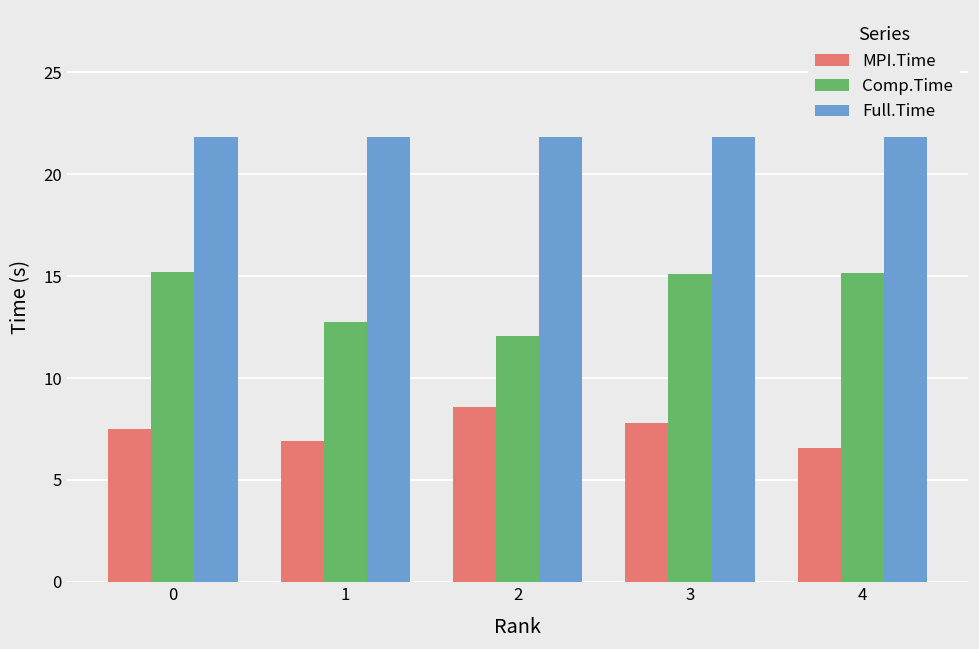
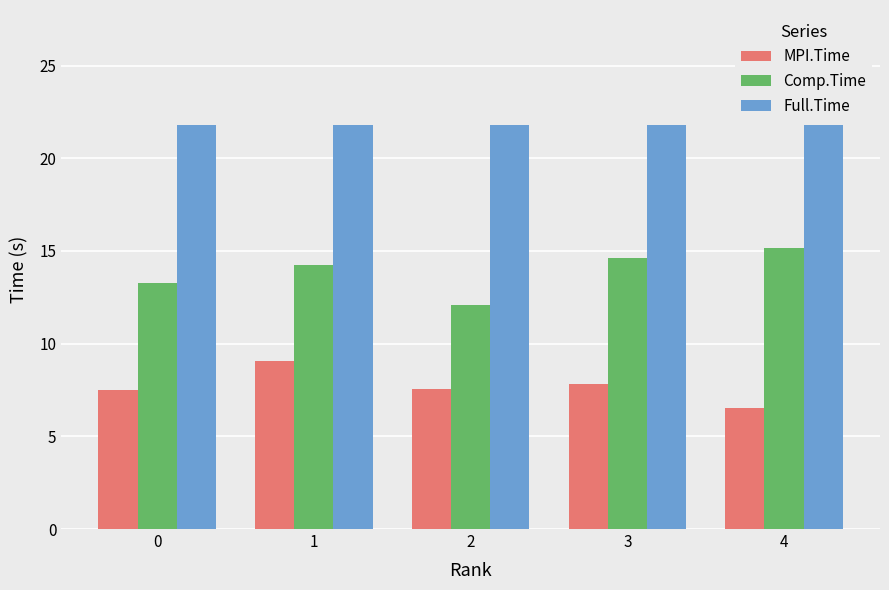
  {
    "MPI.Time": {
      "0": 7.5,
-     "1": 6.9,
-     "2": 8.6,
+     "1": 9.1,
+     "2": 7.6,
      "3": 7.8,
      "4": 6.5
    },
    "Comp.Time": {
-     "0": 15.2,
-     "1": 12.8,
+     "0": 13.3,
+     "1": 14.2,
      "2": 12.1,
-     "3": 15.1,
+     "3": 14.6,
      "4": 15.2
    },
    "Full.Time": {
      "0": 21.8,
      "1": 21.8,
      "2": 21.8,
      "3": 21.8,
      "4": 21.8
    }
  }
